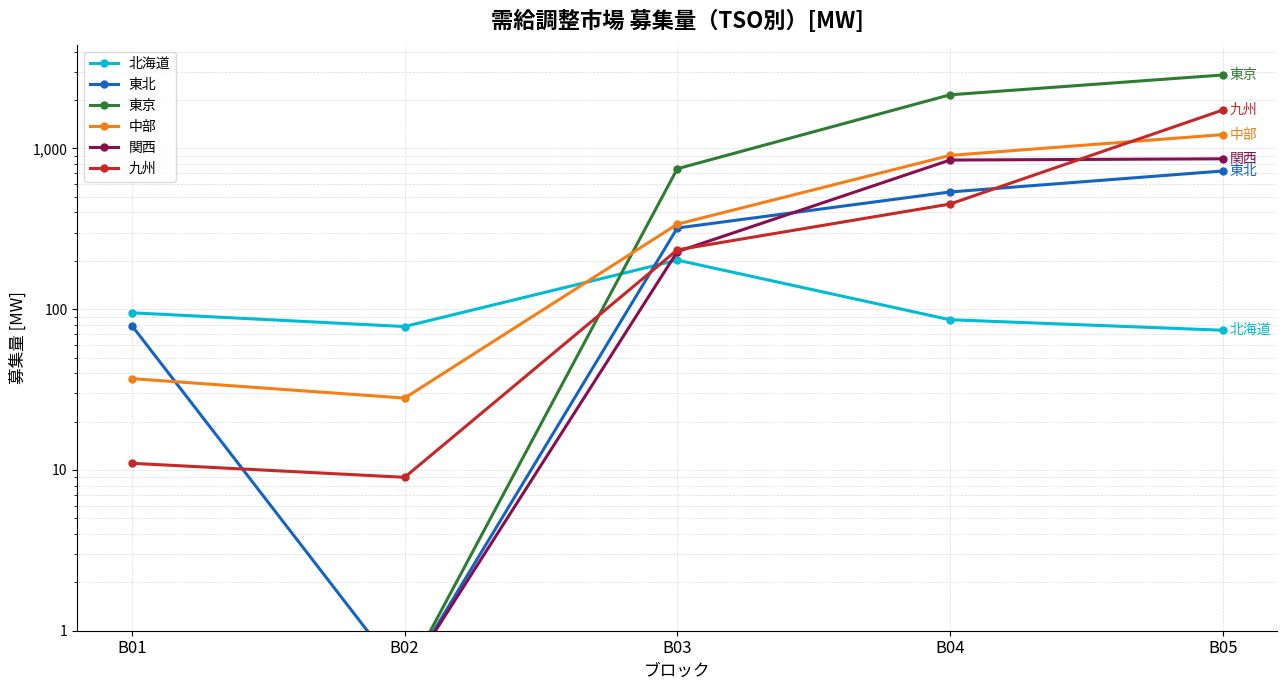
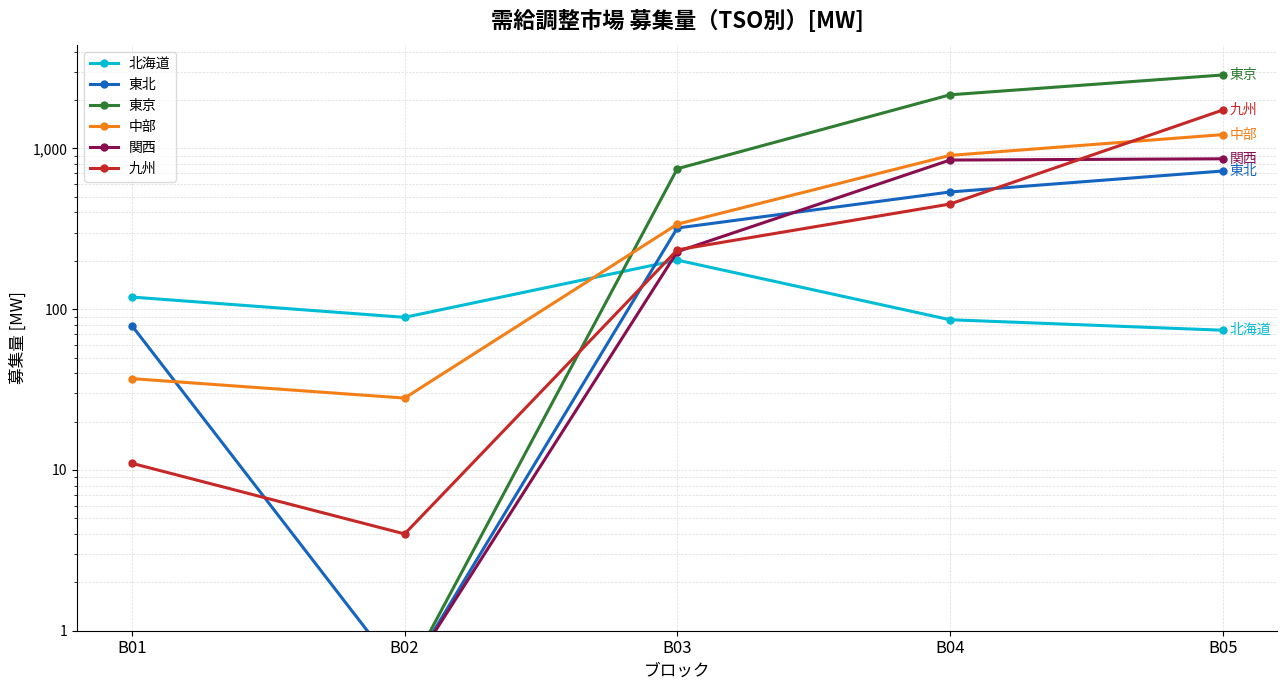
  {
    "北海道": {
-     "B01": "100",
-     "B02": "80",
+     "B01": "120",
+     "B02": "90",
      "B03": "200",
      "B04": "90",
      "B05": "70"
    },
    "東北": {
      "B01": "80",
      "B03": "320",
      "B04": "540",
      "B05": "700"
    },
    "東京": {
      "B03": "700",
      "B04": "2,200",
      "B05": "2,900"
    },
    "中部": {
      "B01": "37",
      "B02": "28",
      "B03": "340",
      "B04": "900",
      "B05": "1,200"
    },
    "関西": {
      "B04": "800",
      "B05": "900"
    },
    "九州": {
      "B01": "11",
-     "B02": "9",
+     "B02": "4",
      "B04": "450",
      "B05": "1,700"
    }
  }
